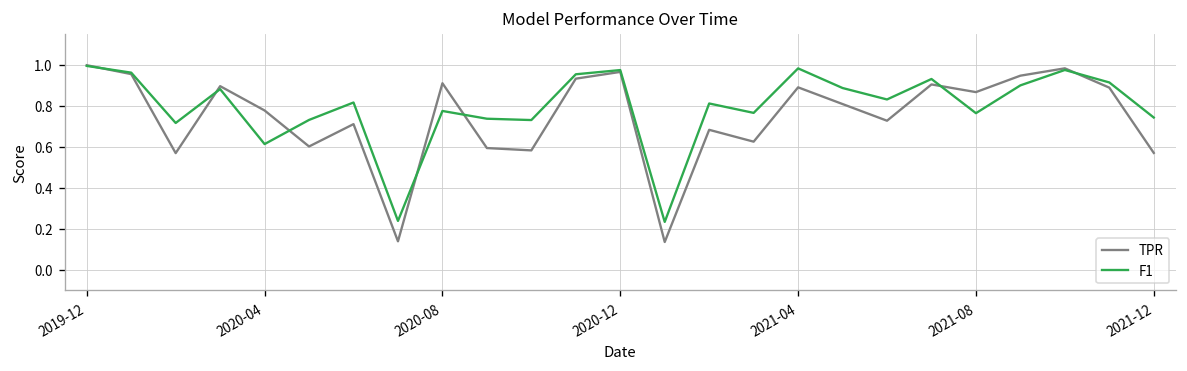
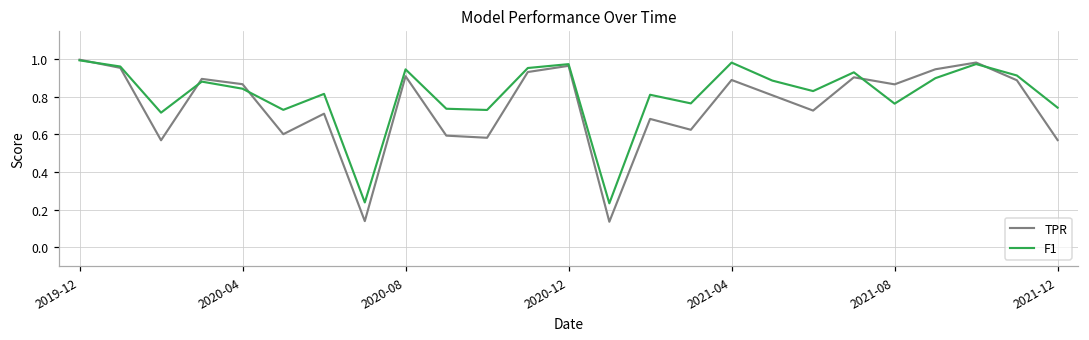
  {
    "TPR": {
-     "2020-04": 0.78,
+     "2020-04": 0.87,
      "2020-08": 0.91,
      "2021-04": 0.89,
      "2021-08": 0.87,
      "2021-12": 0.57
    },
    "F1": {
-     "2020-04": 0.61,
-     "2020-08": 0.78,
+     "2020-04": 0.84,
+     "2020-08": 0.95,
      "2021-04": 0.98,
      "2021-08": 0.76,
      "2021-12": 0.74
    }
  }
